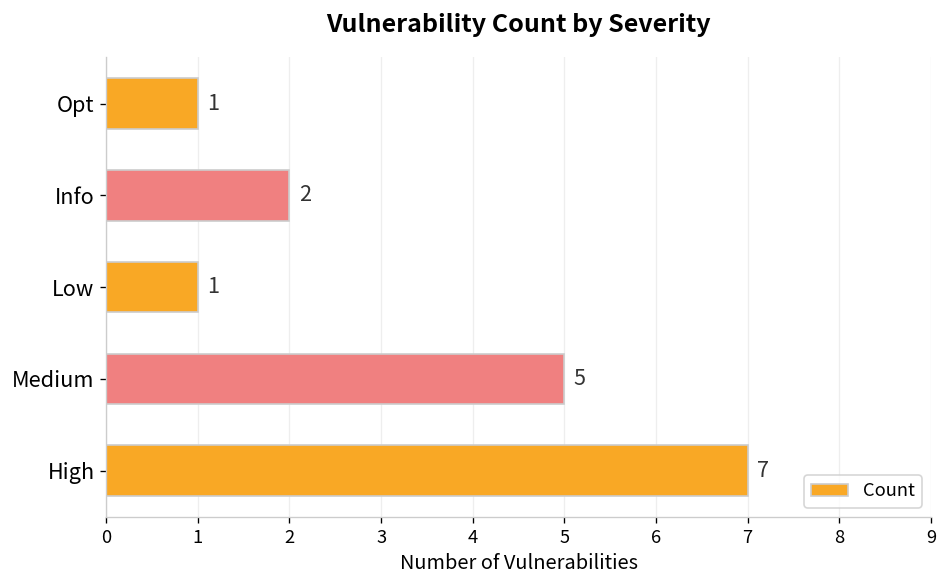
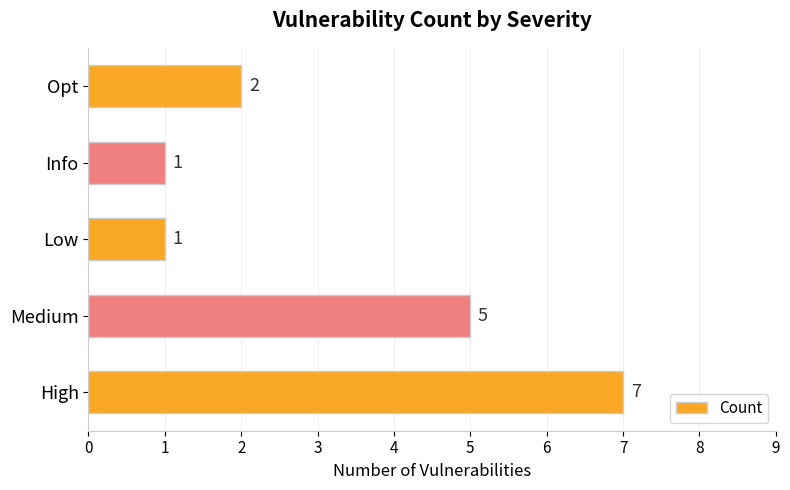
  {
-   "Opt": 1,
-   "Info": 2,
+   "Opt": 2,
+   "Info": 1,
    "Low": 1,
    "Medium": 5,
    "High": 7
  }
